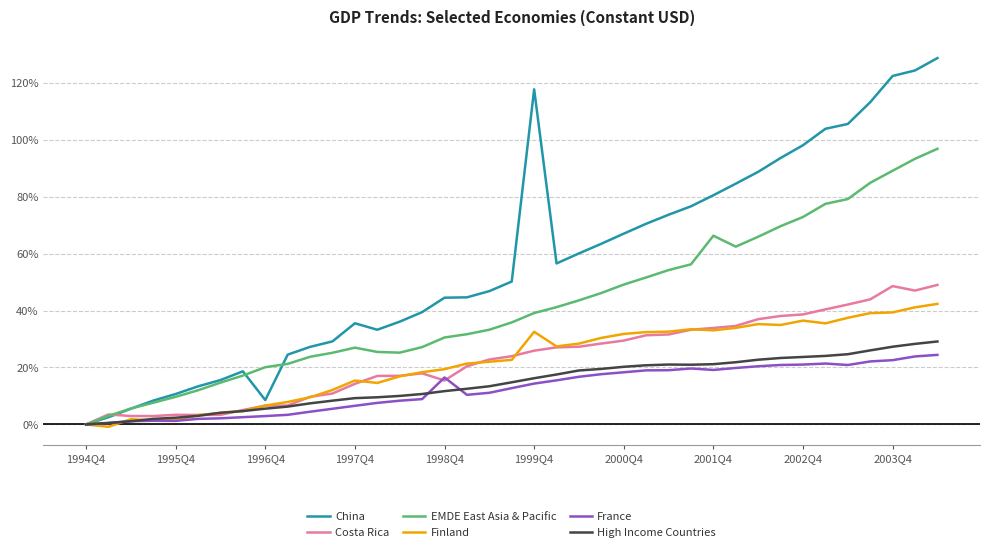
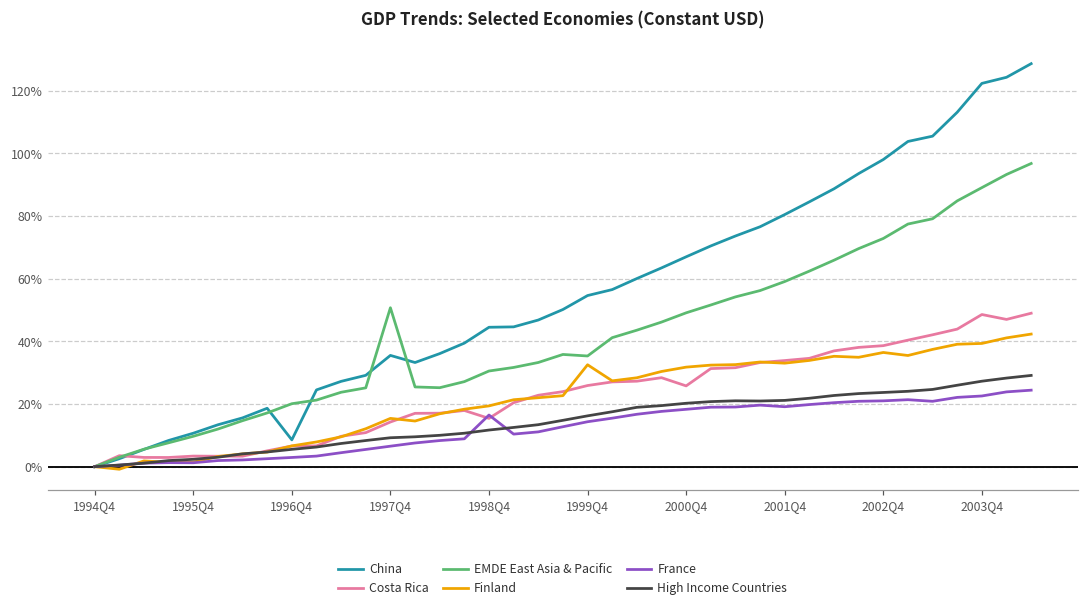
  {
    "China": {
      "1995Q4": "11%",
      "1996Q4": "9%",
      "1997Q4": "36%",
      "1998Q4": "45%",
-     "1999Q4": "118%",
+     "1999Q4": "55%",
      "2000Q4": "67%",
      "2001Q4": "80%",
      "2002Q4": "98%",
      "2003Q4": "122%"
    },
    "Costa Rica": {
      "1995Q4": "3%",
      "1997Q4": "14%",
      "1998Q4": "15%",
      "1999Q4": "26%",
-     "2000Q4": "29%",
+     "2000Q4": "26%",
      "2002Q4": "39%",
      "2003Q4": "49%"
    },
    "EMDE East Asia & Pacific": {
      "1995Q4": "10%",
      "1996Q4": "20%",
-     "1997Q4": "27%",
+     "1997Q4": "51%",
      "1998Q4": "31%",
-     "1999Q4": "39%",
+     "1999Q4": "35%",
      "2000Q4": "49%",
-     "2001Q4": "66%",
+     "2001Q4": "59%",
      "2002Q4": "73%",
      "2003Q4": "89%"
    },
    "Finland": {
      "1997Q4": "15%",
      "1998Q4": "19%",
      "1999Q4": "33%",
      "2000Q4": "32%",
      "2002Q4": "36%",
      "2003Q4": "39%"
    },
    "France": {
      "1996Q4": "3%",
      "1997Q4": "7%",
      "1998Q4": "16%",
      "1999Q4": "14%",
      "2000Q4": "18%",
      "2001Q4": "19%",
      "2002Q4": "21%",
      "2003Q4": "23%"
    },
    "High Income Countries": {
      "1995Q4": "2%",
      "1996Q4": "6%",
      "1997Q4": "9%",
      "1998Q4": "12%",
      "1999Q4": "16%",
      "2000Q4": "20%",
      "2001Q4": "21%",
      "2002Q4": "24%",
      "2003Q4": "27%"
    }
  }
